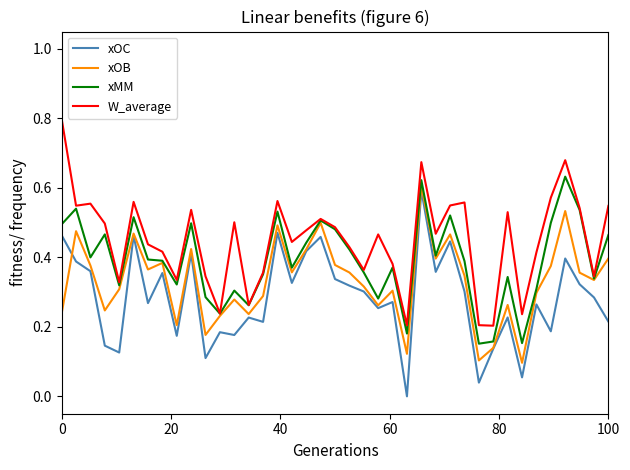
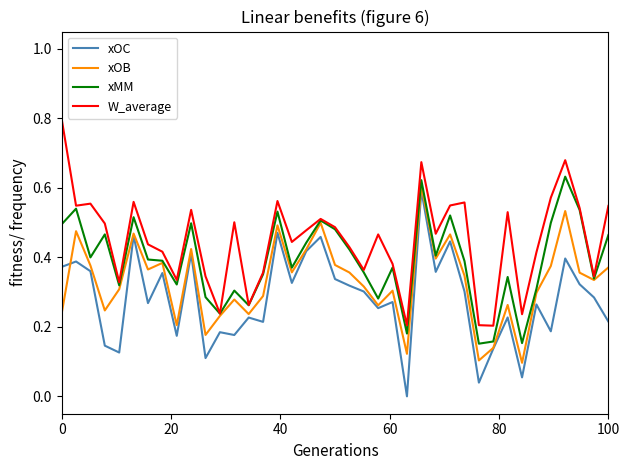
  {
    "xOC": {
-     "0": 0.46,
+     "0": 0.37,
      "100": 0.22
    },
    "xOB": {
      "0": 0.24,
-     "100": 0.40
+     "100": 0.37
    },
    "xMM": {
      "0": 0.50,
      "100": 0.46
    },
    "W_average": {
      "0": 0.80,
      "100": 0.55
    }
  }
